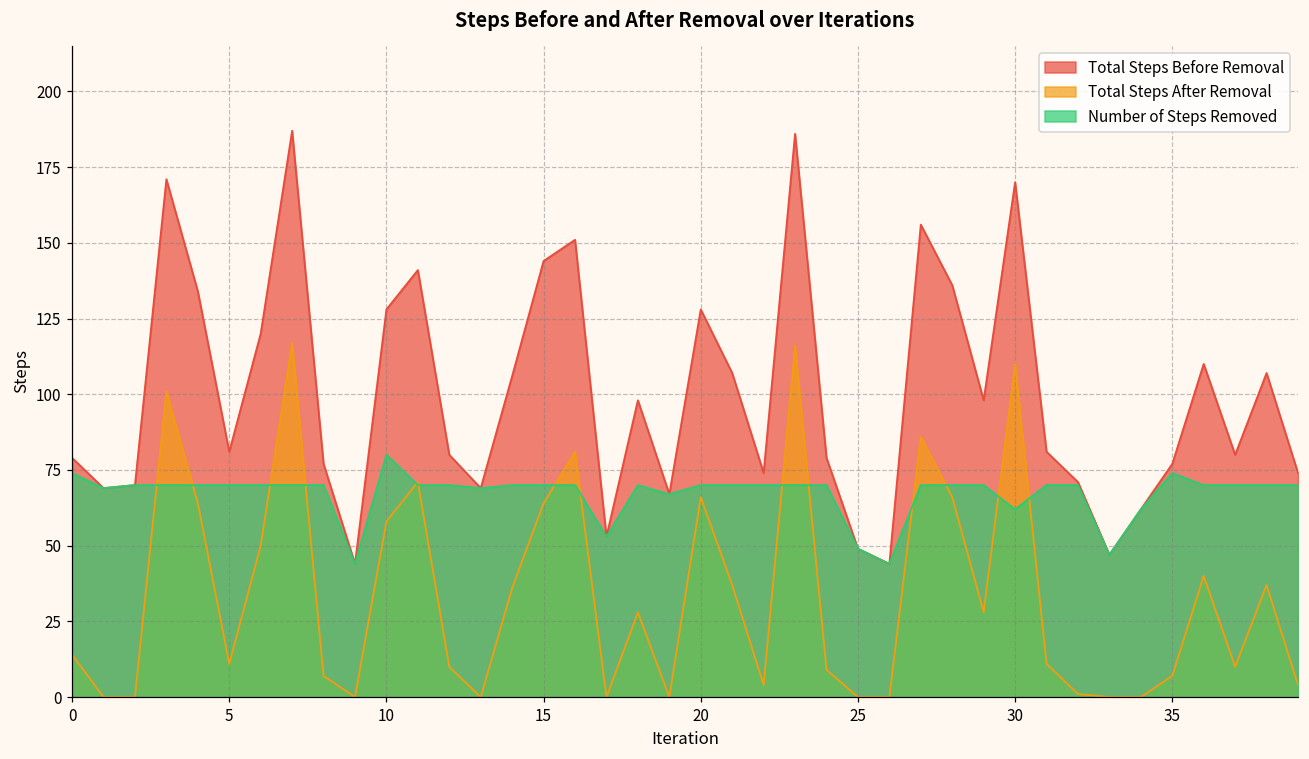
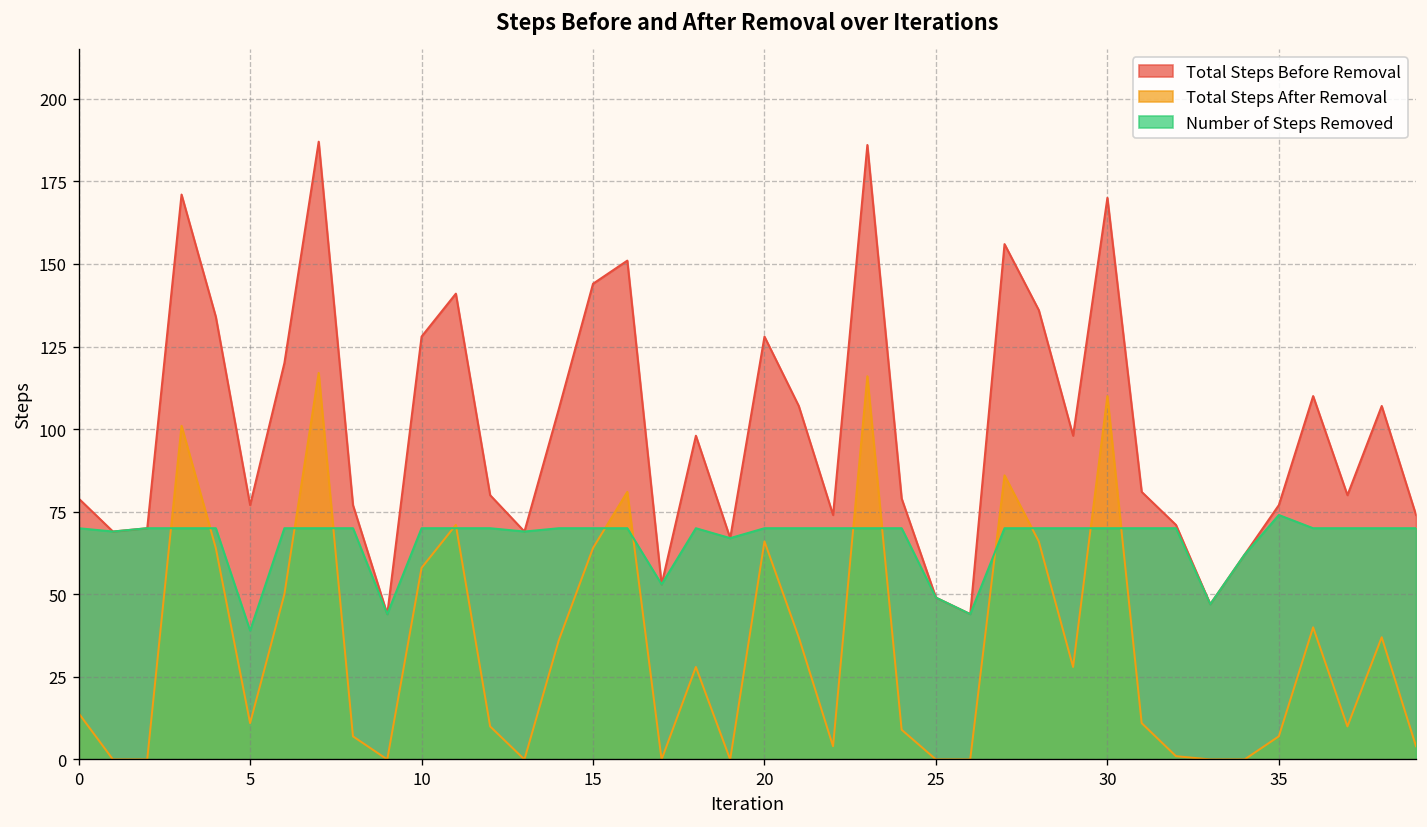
  {
    "Total Steps Before Removal": {
      "0": 79,
-     "5": 81,
+     "5": 77,
      "10": 128,
      "15": 144,
      "20": 128,
      "30": 170,
      "35": 77
    },
    "Total Steps After Removal": {
      "0": 14,
      "5": 11,
      "10": 58,
      "15": 64,
      "20": 66,
      "25": 0,
      "30": 110,
      "35": 7
    },
    "Number of Steps Removed": {
-     "0": 74,
-     "5": 70,
-     "10": 80,
+     "0": 70,
+     "5": 39,
+     "10": 70,
      "15": 70,
      "20": 70,
-     "30": 62,
+     "30": 70,
      "35": 74
    }
  }
